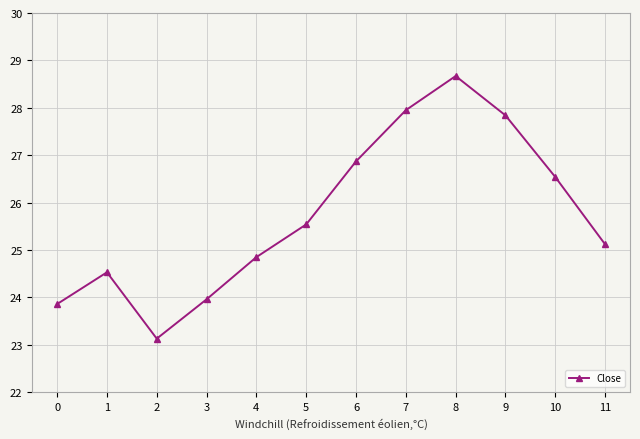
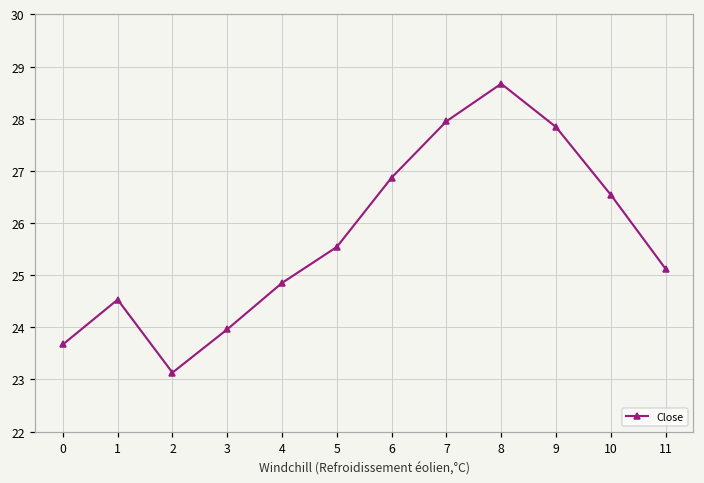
  {
-   "0": 23.9,
+   "0": 23.7,
    "1": 24.5,
    "2": 23.1,
    "3": 24.0,
    "4": 24.9,
    "5": 25.5,
    "6": 26.9,
    "7": 28.0,
    "8": 28.7,
    "9": 27.8,
    "10": 26.5,
    "11": 25.1
  }
